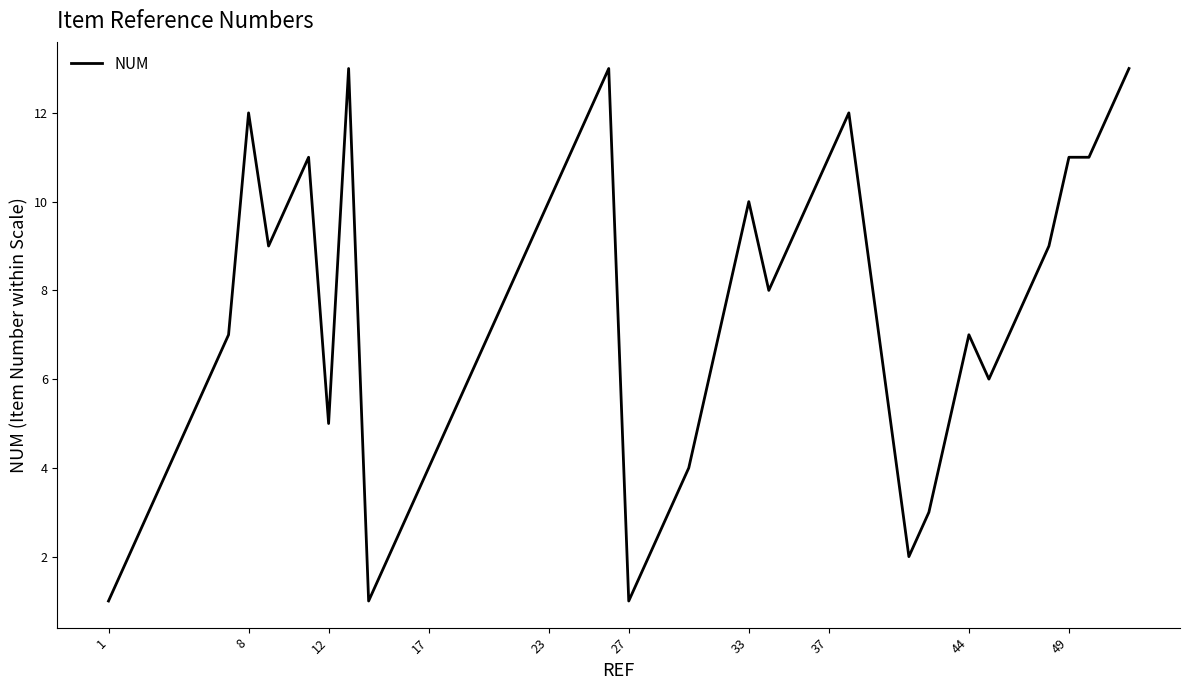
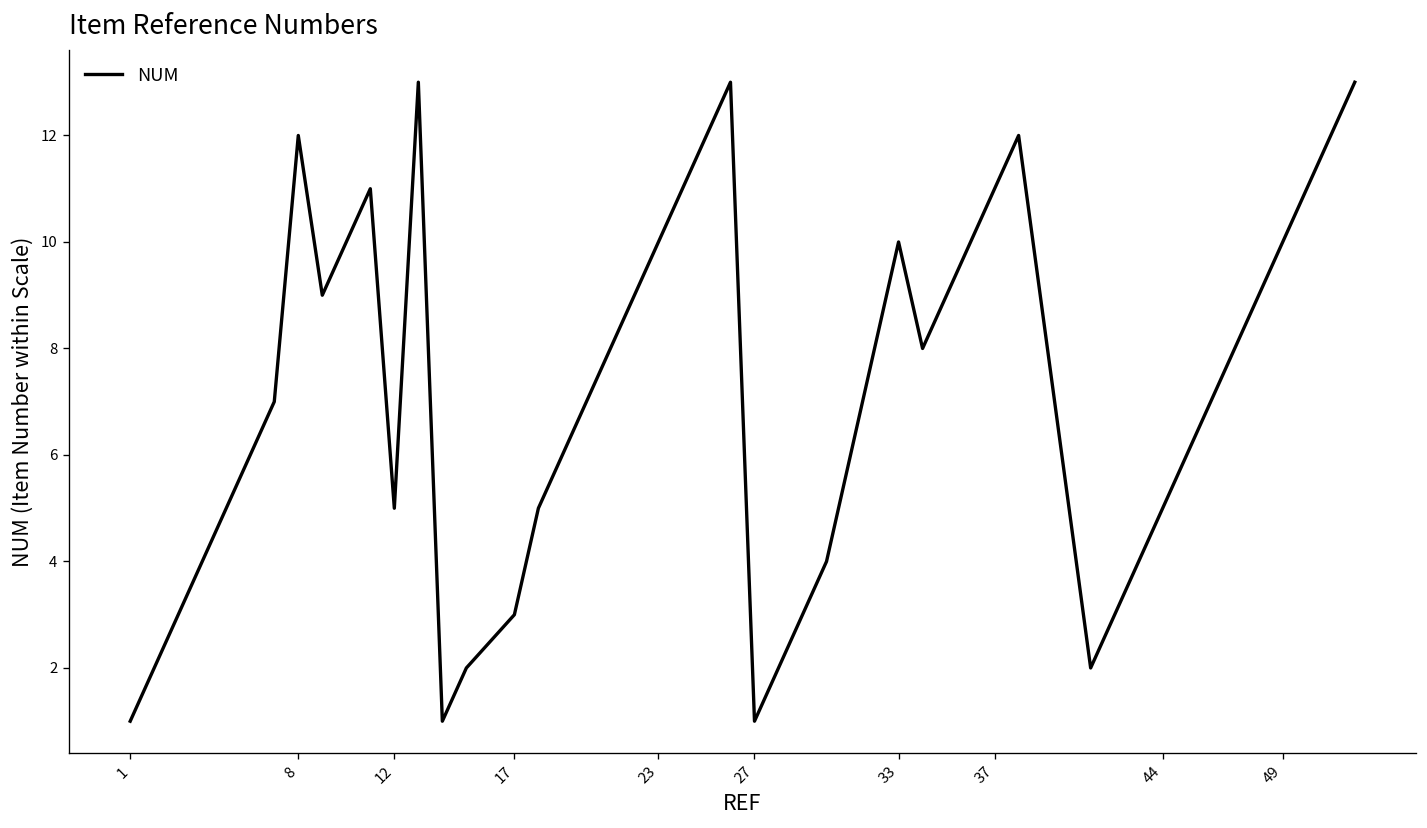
  {
    "1": 1,
    "8": 12,
    "12": 5,
-   "17": 4,
+   "17": 3,
    "23": 10,
    "27": 1,
    "33": 10,
    "37": 11,
-   "44": 7,
-   "49": 11
+   "44": 5,
+   "49": 10
  }
